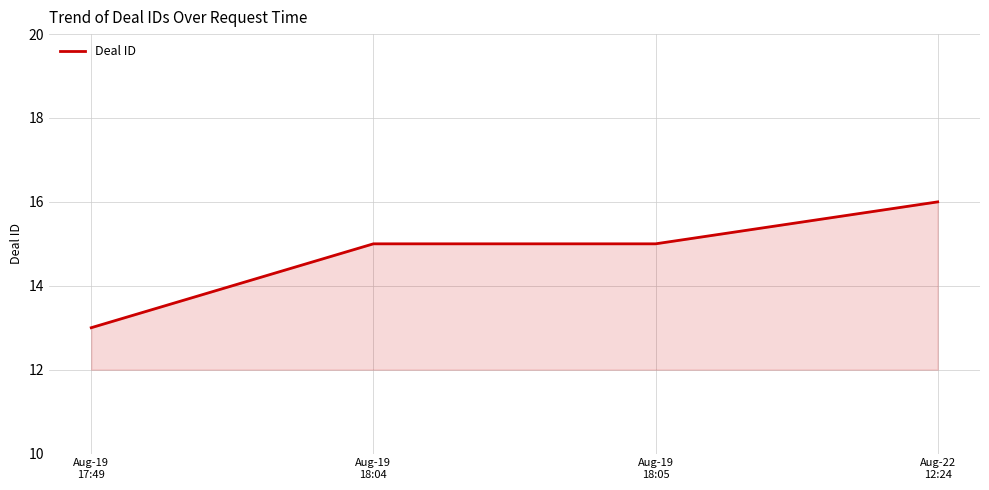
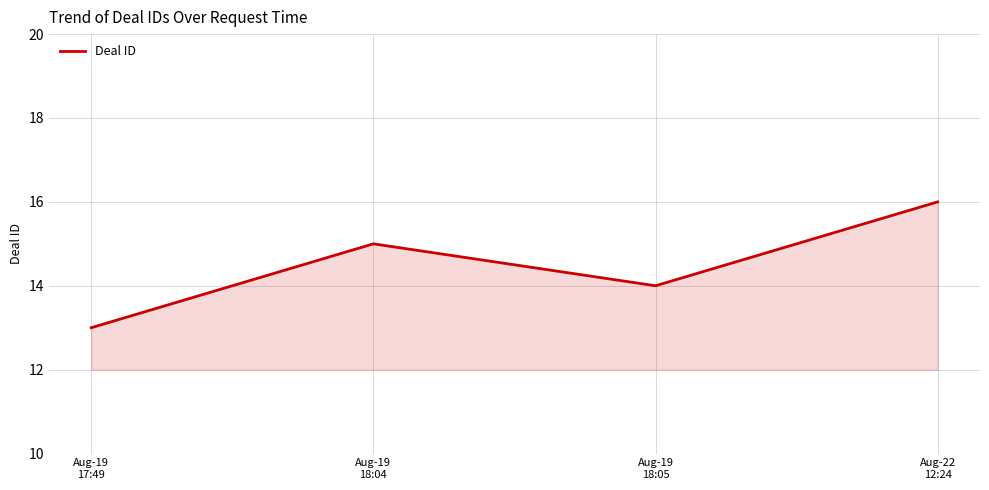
  {
    "Aug-19 17:49": 13,
    "Aug-19 18:04": 15,
-   "Aug-19 18:05": 15,
+   "Aug-19 18:05": 14,
    "Aug-22 12:24": 16
  }
